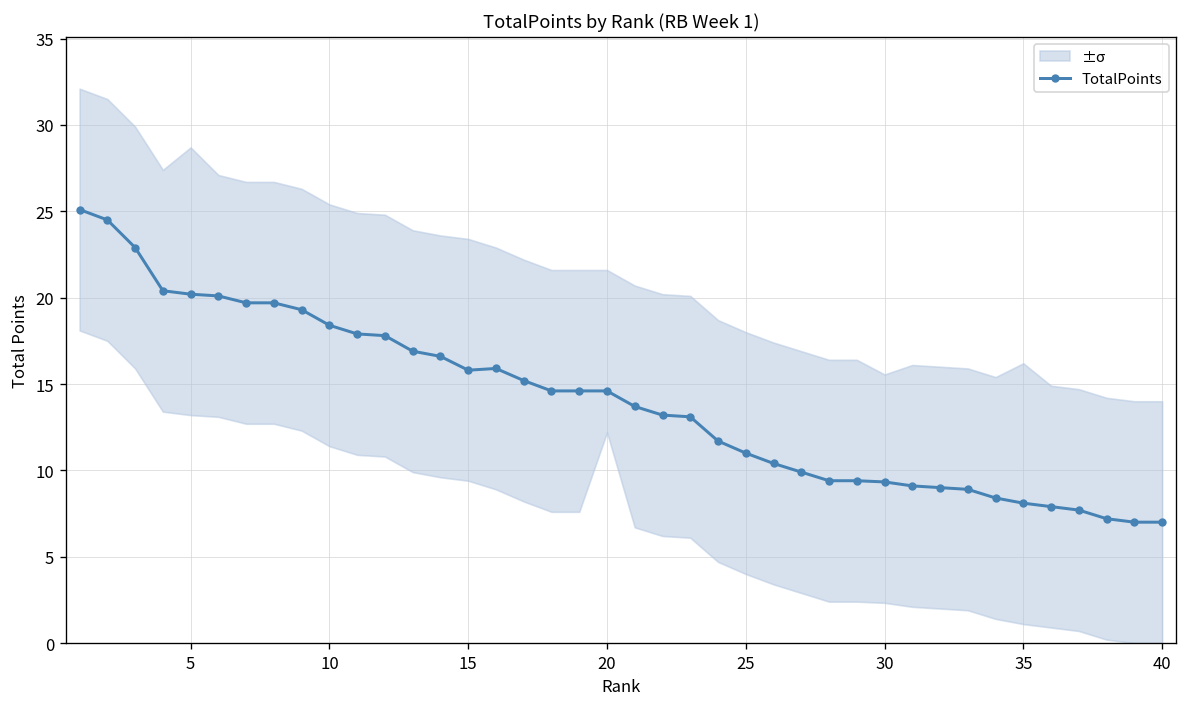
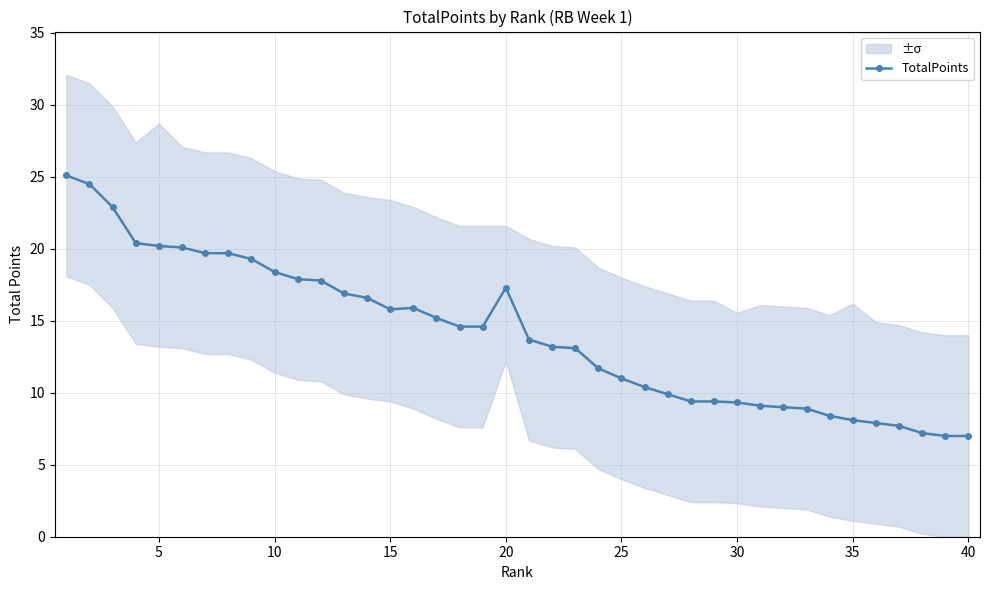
  {
    "TotalPoints": {
      "5": 20.2,
      "10": 18.4,
      "15": 15.8,
-     "20": 14.6,
+     "20": 17.3,
      "25": 11.0,
      "30": 9.3,
      "35": 8.1,
      "40": 7.0
    }
  }
